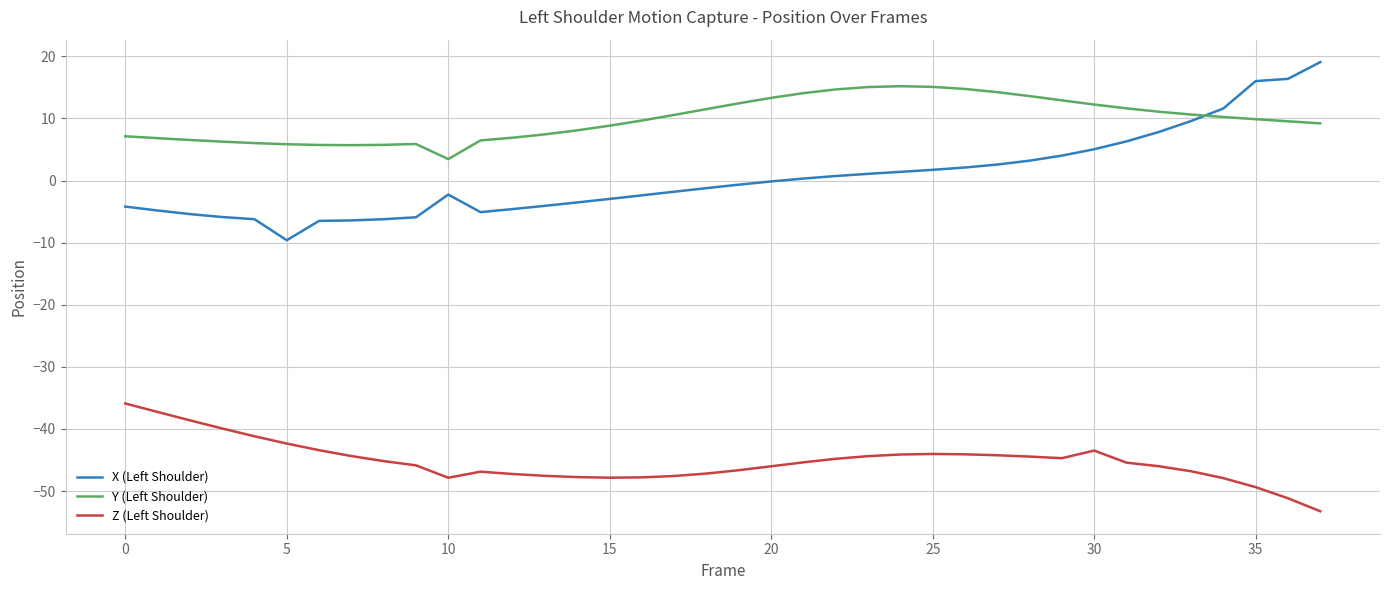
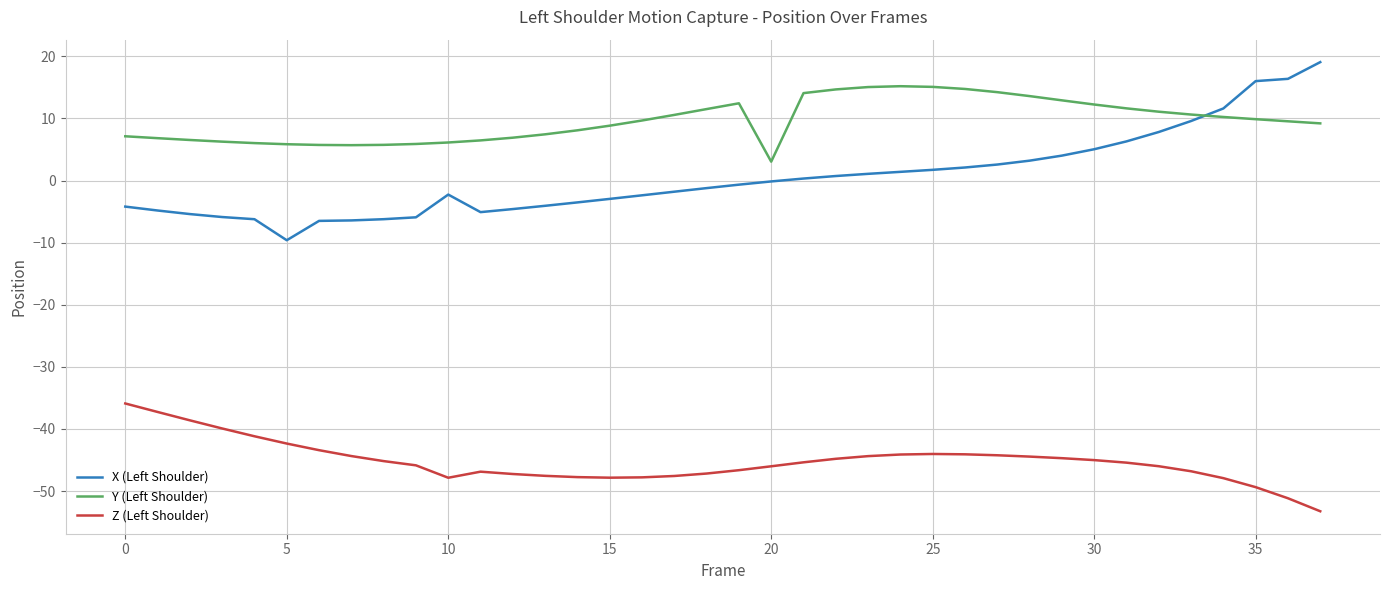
  {
    "X (Left Shoulder)": {
      "0": -4,
      "5": -10,
      "10": -2,
      "15": -3,
      "20": 0,
      "25": 2,
      "30": 5,
      "35": 16
    },
    "Y (Left Shoulder)": {
      "0": 7,
      "5": 6,
-     "10": 3,
+     "10": 6,
      "15": 9,
-     "20": 13,
+     "20": 3,
      "25": 15,
      "30": 12,
      "35": 10
    },
    "Z (Left Shoulder)": {
      "0": -36,
      "5": -42,
      "10": -48,
      "15": -48,
      "20": -46,
      "25": -44,
-     "30": -43,
+     "30": -45,
      "35": -49
    }
  }
